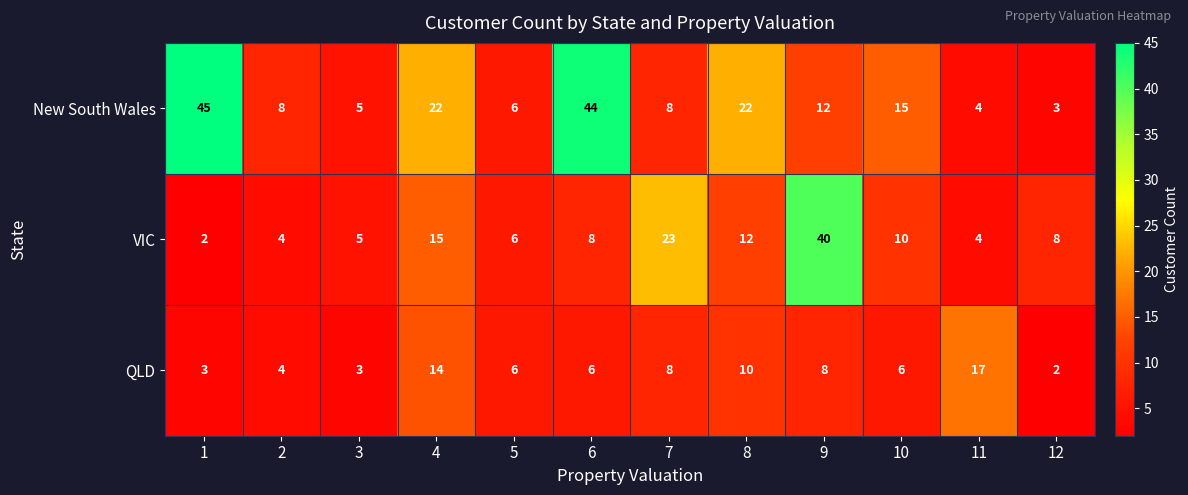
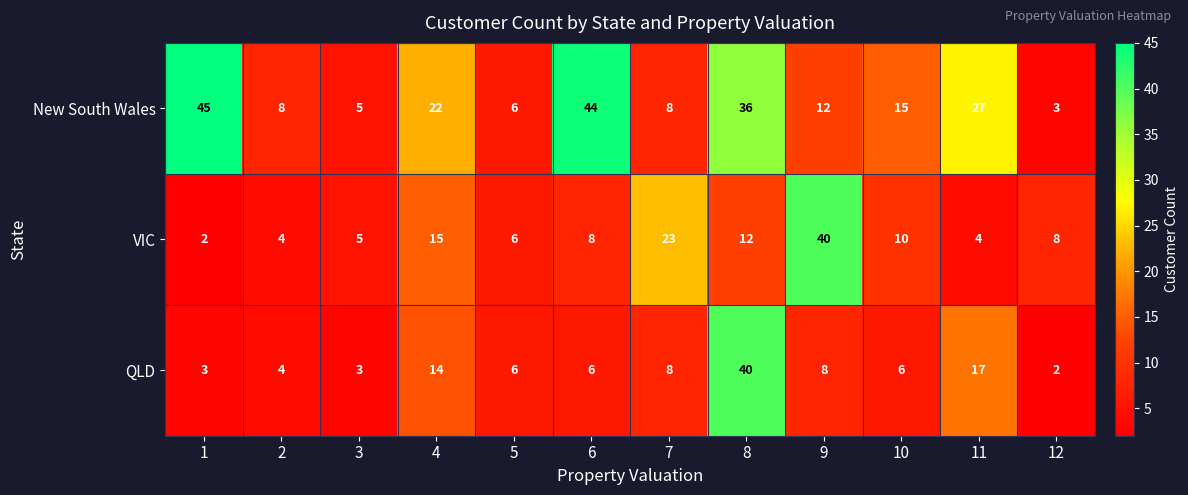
  {
    "New South Wales": {
      "1": 45,
      "2": 8,
      "3": 5,
      "4": 22,
      "5": 6,
      "6": 44,
      "7": 8,
-     "8": 22,
+     "8": 36,
      "9": 12,
      "10": 15,
-     "11": 4,
+     "11": 27,
      "12": 3
    },
    "VIC": {
      "1": 2,
      "2": 4,
      "3": 5,
      "4": 15,
      "5": 6,
      "6": 8,
      "7": 23,
      "8": 12,
      "9": 40,
      "10": 10,
      "11": 4,
      "12": 8
    },
    "QLD": {
      "1": 3,
      "2": 4,
      "3": 3,
      "4": 14,
      "5": 6,
      "6": 6,
      "7": 8,
-     "8": 10,
+     "8": 40,
      "9": 8,
      "10": 6,
      "11": 17,
      "12": 2
    }
  }
